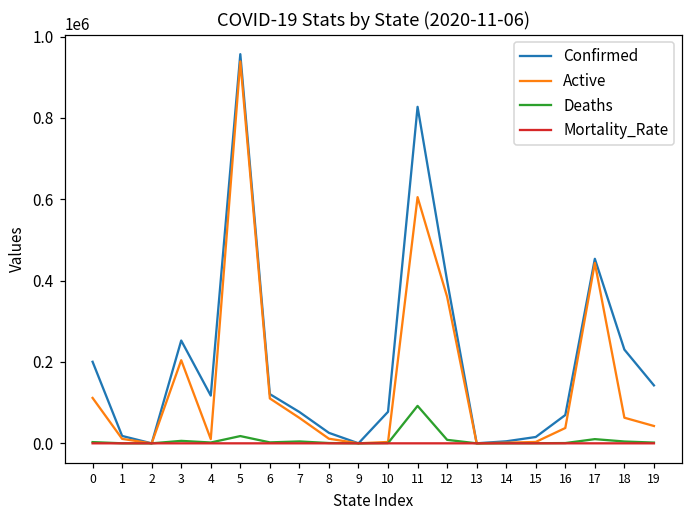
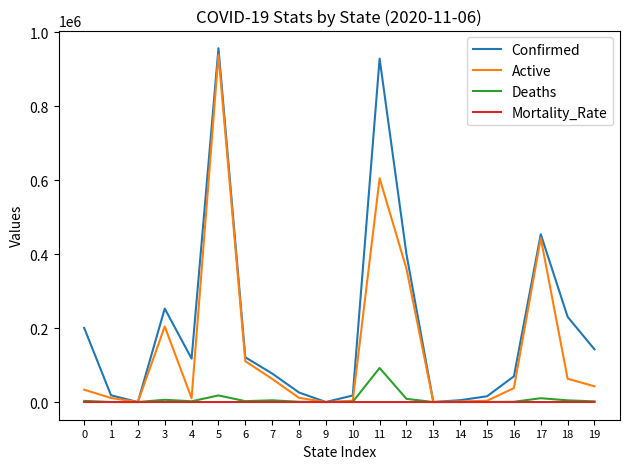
  {
    "Confirmed": {
      "0": 200000,
      "1": 20000,
      "3": 250000,
      "4": 120000,
      "5": 960000,
      "6": 120000,
      "7": 80000,
      "8": 30000,
-     "10": 80000,
-     "11": 830000,
+     "10": 20000,
+     "11": 930000,
      "12": 400000,
      "15": 20000,
      "16": 70000,
      "17": 450000,
      "18": 230000,
      "19": 140000
    },
    "Active": {
-     "0": 110000,
+     "0": 30000,
      "1": 10000,
      "3": 200000,
      "4": 10000,
      "5": 940000,
      "6": 110000,
      "7": 60000,
      "8": 10000,
      "11": 610000,
      "12": 360000,
      "16": 40000,
      "17": 440000,
      "18": 60000,
      "19": 40000
    },
    "Deaths": {
      "5": 20000,
      "11": 90000,
      "12": 10000,
      "17": 10000
    },
    "Mortality_Rate": {
      "5": 0,
      "11": 0,
      "12": 0,
      "17": 0
    }
  }
